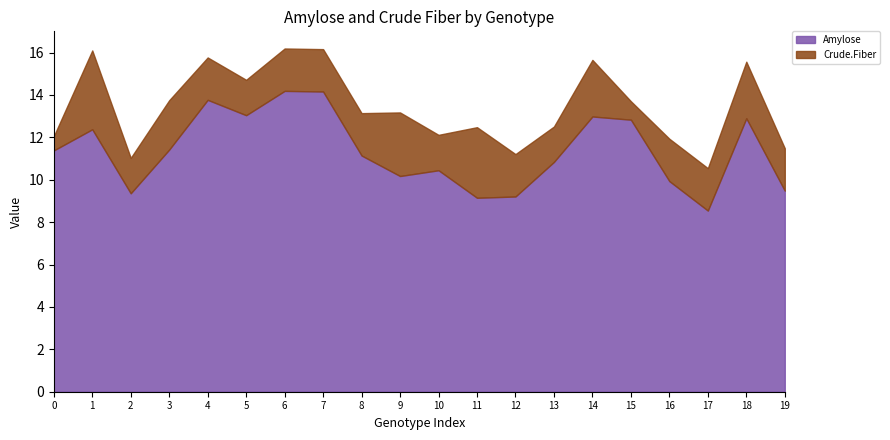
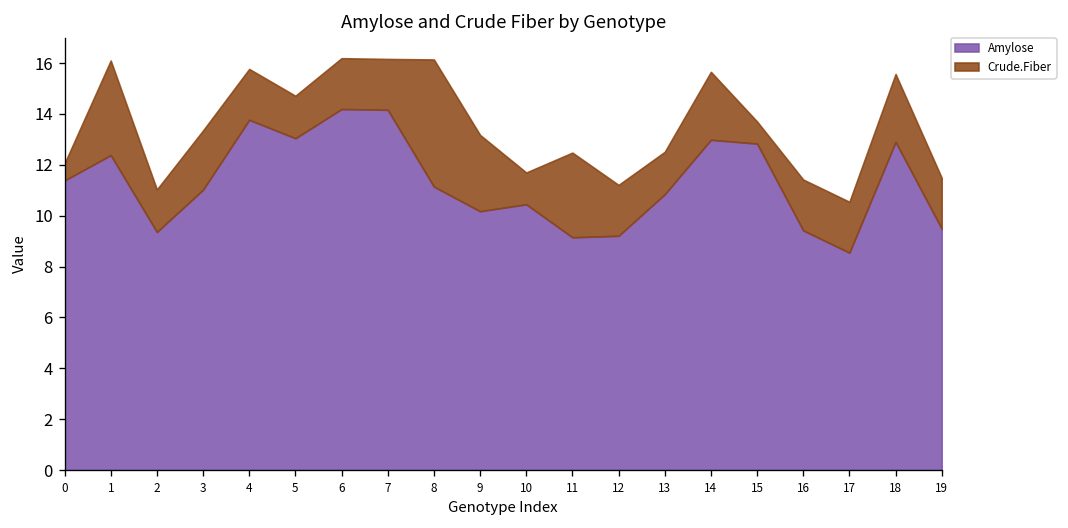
  {
    "Amylose": {
      "0": 11.4,
      "1": 12.4,
      "2": 9.4,
-     "3": 11.4,
+     "3": 11.0,
      "4": 13.8,
      "5": 13.0,
      "6": 14.2,
      "7": 14.2,
      "8": 11.1,
      "9": 10.2,
      "10": 10.4,
      "11": 9.2,
      "12": 9.2,
      "13": 10.8,
      "14": 13.0,
      "15": 12.8,
-     "16": 9.9,
+     "16": 9.4,
      "17": 8.5,
      "18": 12.9,
      "19": 9.5
    },
    "Crude.Fiber": {
      "0": 0.7,
      "1": 3.7,
      "2": 1.7,
      "3": 2.3,
      "4": 2.0,
      "5": 1.7,
      "6": 2.0,
      "7": 2.0,
-     "8": 2,
+     "8": 5,
      "9": 3.0,
-     "10": 1.7,
+     "10": 1.3,
      "11": 3.3,
      "12": 2.0,
      "13": 1.7,
      "14": 2.7,
      "15": 0.9,
      "16": 2.0,
      "17": 2.0,
      "18": 2.7,
      "19": 2.0
    }
  }
